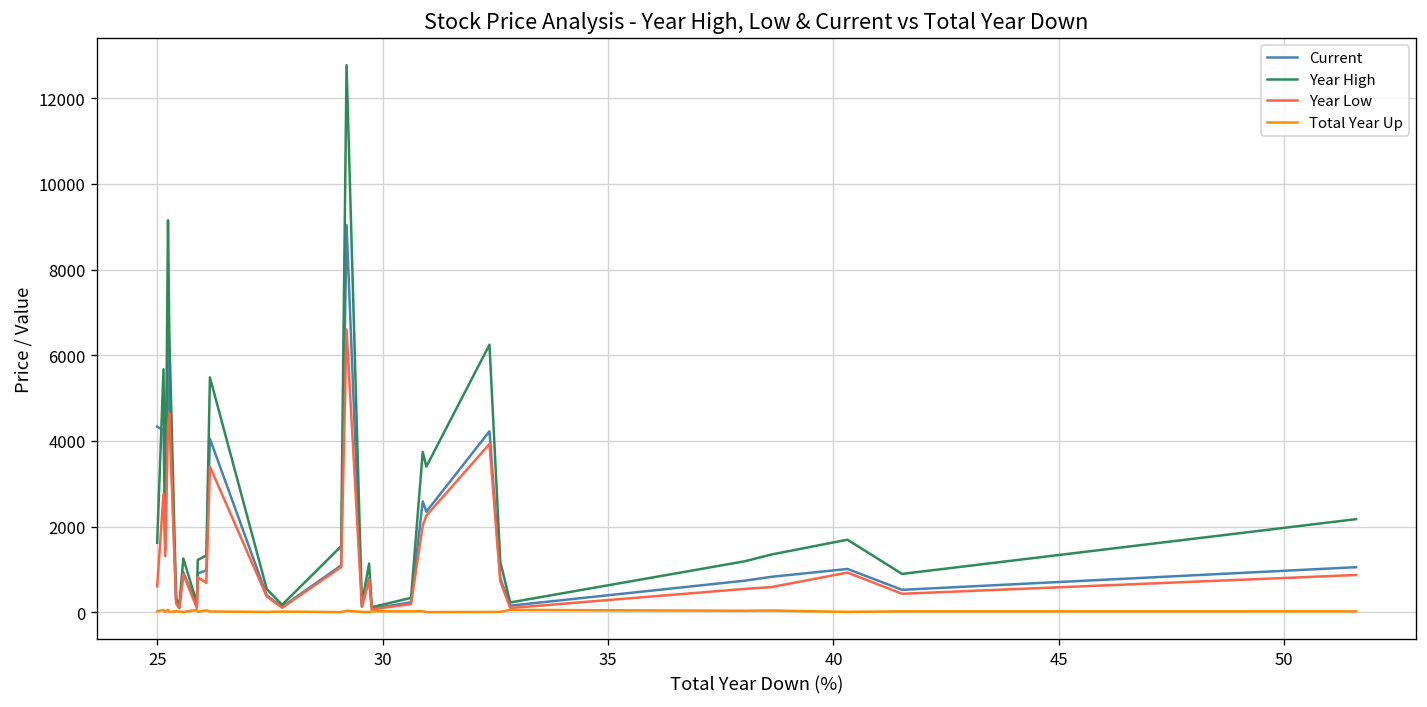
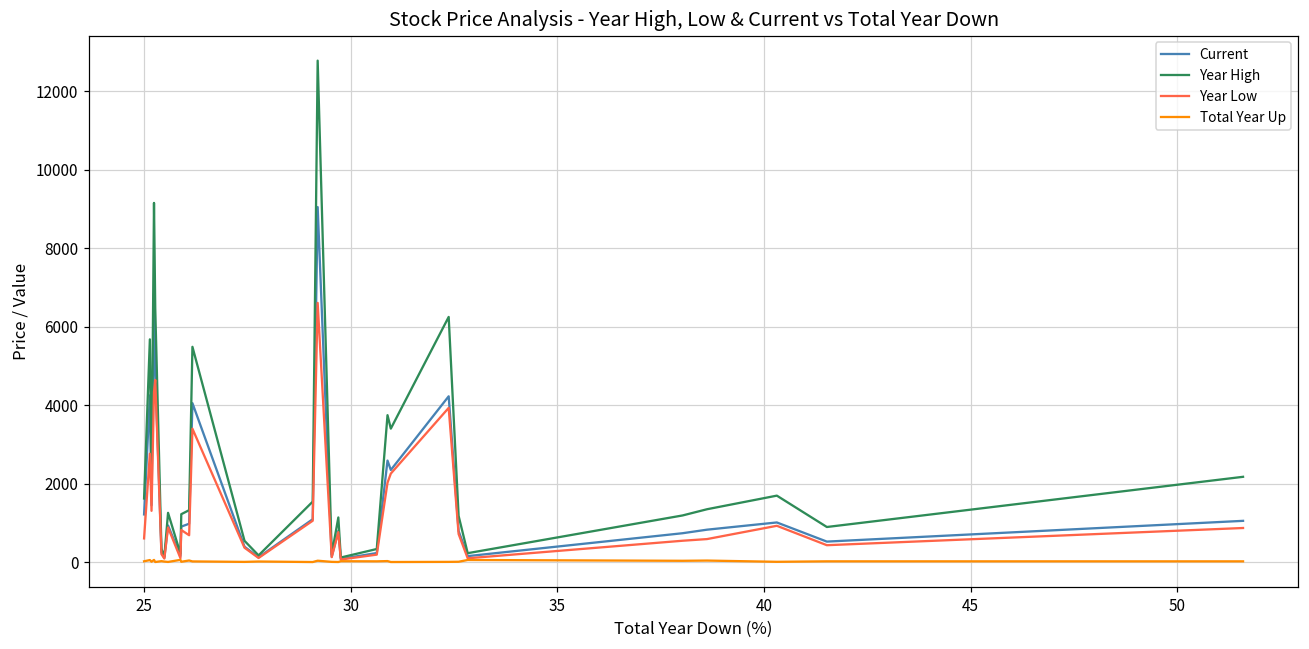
  {
    "Current": {
-     "25": 4300
+     "25": 1200
    },
    "Year High": {
      "25": 1600
    },
    "Year Low": {
      "25": 600
    },
    "Total Year Up": {
      "25": 0
    }
  }
